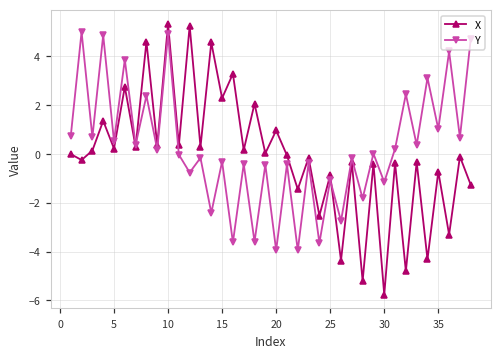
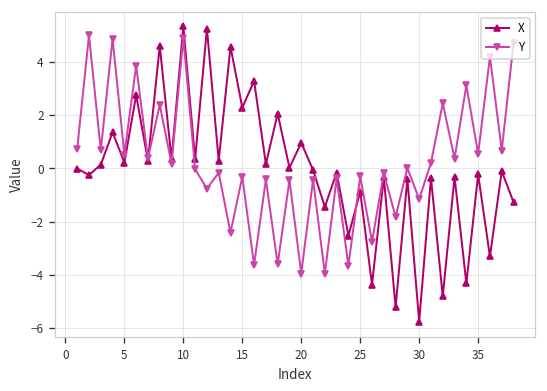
  {
    "X": {
      "5": 0.2,
      "10": 5.3,
      "15": 2.3,
      "20": 1.0,
      "25": -0.9,
      "30": -5.8,
-     "35": -0.7
+     "35": -0.2
    },
    "Y": {
      "5": 0.5,
      "10": 4.9,
      "15": -0.3,
      "20": -4.0,
-     "25": -1.1,
+     "25": -0.3,
      "30": -1.2,
-     "35": 1.0
+     "35": 0.5
    }
  }
